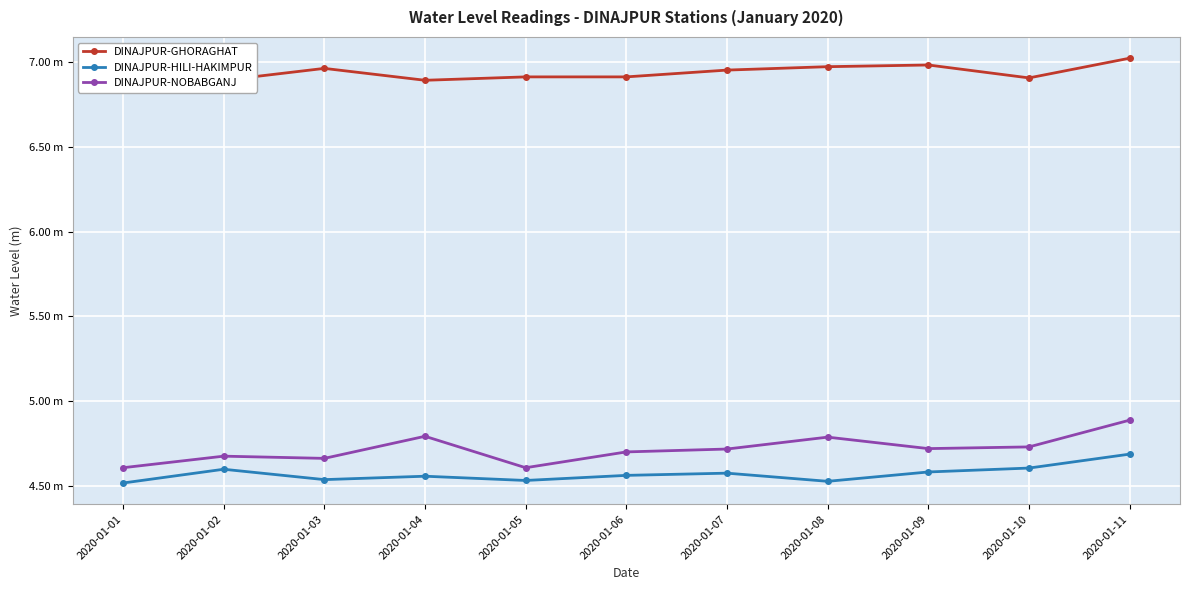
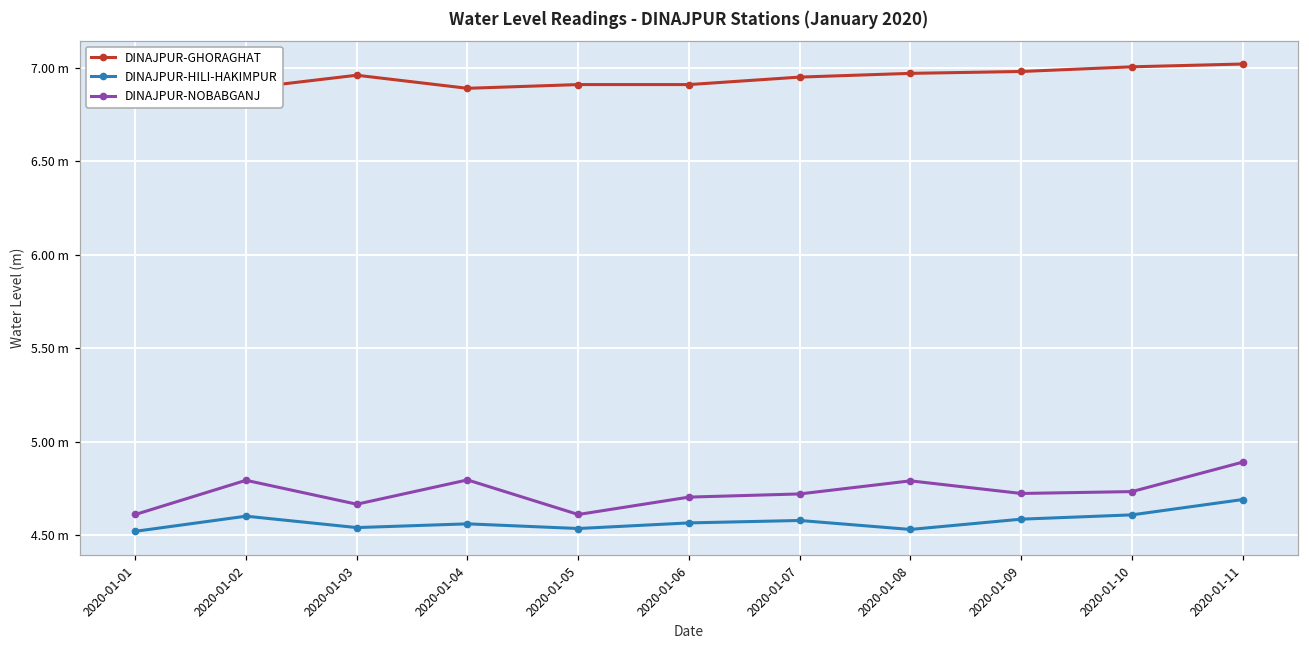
  {
    "DINAJPUR-GHORAGHAT": {
      "2020-01-03": "6.96 m",
      "2020-01-04": "6.89 m",
      "2020-01-05": "6.91 m",
      "2020-01-06": "6.91 m",
      "2020-01-07": "6.95 m",
      "2020-01-08": "6.97 m",
      "2020-01-09": "6.98 m",
-     "2020-01-10": "6.90 m",
+     "2020-01-10": "7.01 m",
      "2020-01-11": "7.02 m"
    },
    "DINAJPUR-HILI-HAKIMPUR": {
      "2020-01-01": "4.52 m",
      "2020-01-02": "4.60 m",
      "2020-01-03": "4.54 m",
      "2020-01-04": "4.56 m",
      "2020-01-05": "4.54 m",
      "2020-01-06": "4.57 m",
      "2020-01-07": "4.58 m",
      "2020-01-08": "4.53 m",
      "2020-01-09": "4.59 m",
      "2020-01-10": "4.61 m",
      "2020-01-11": "4.69 m"
    },
    "DINAJPUR-NOBABGANJ": {
      "2020-01-01": "4.61 m",
-     "2020-01-02": "4.68 m",
+     "2020-01-02": "4.79 m",
      "2020-01-03": "4.67 m",
      "2020-01-04": "4.80 m",
      "2020-01-05": "4.61 m",
      "2020-01-06": "4.70 m",
      "2020-01-07": "4.72 m",
      "2020-01-08": "4.79 m",
      "2020-01-09": "4.72 m",
      "2020-01-10": "4.73 m",
      "2020-01-11": "4.89 m"
    }
  }
